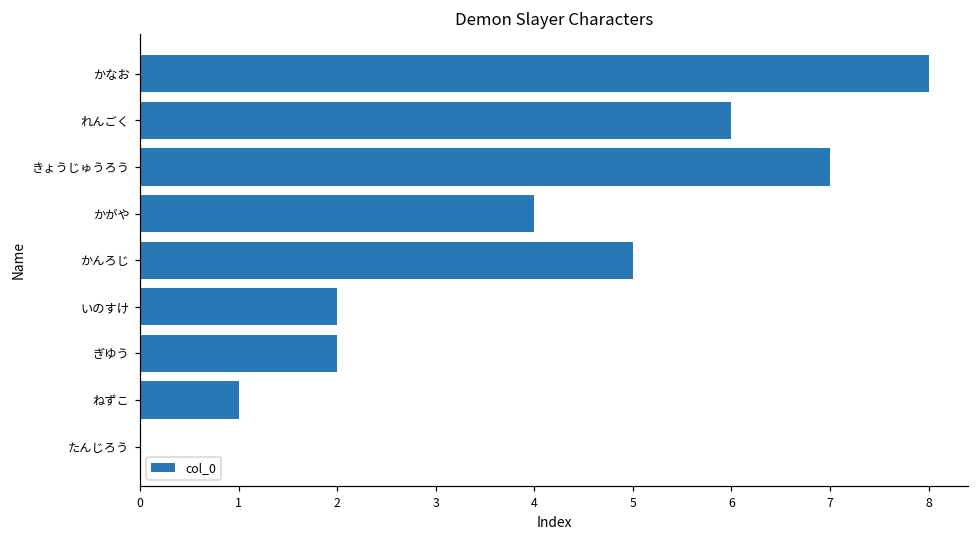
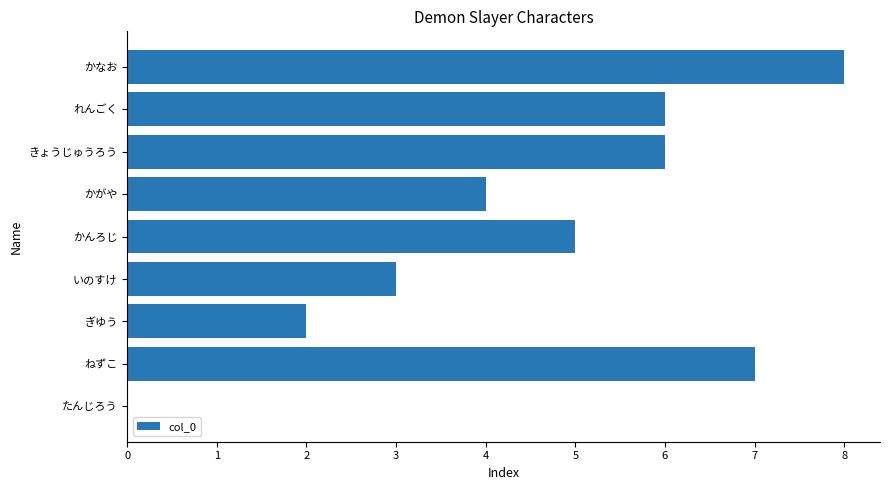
  {
    "かなお": 8,
    "れんごく": 6,
-   "きょうじゅうろう": 7,
+   "きょうじゅうろう": 6,
    "かがや": 4,
    "かんろじ": 5,
-   "いのすけ": 2,
+   "いのすけ": 3,
    "ぎゆう": 2,
-   "ねずこ": 1,
+   "ねずこ": 7,
    "たんじろう": 0
  }
